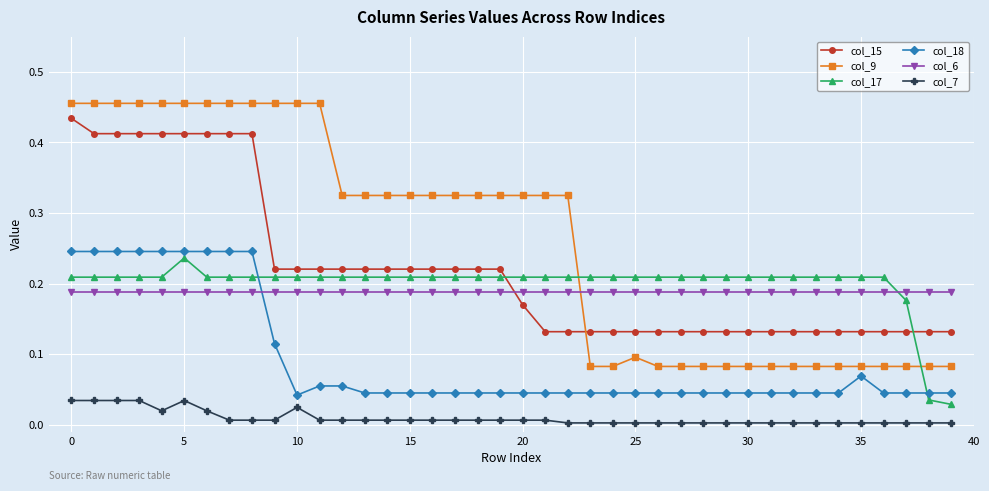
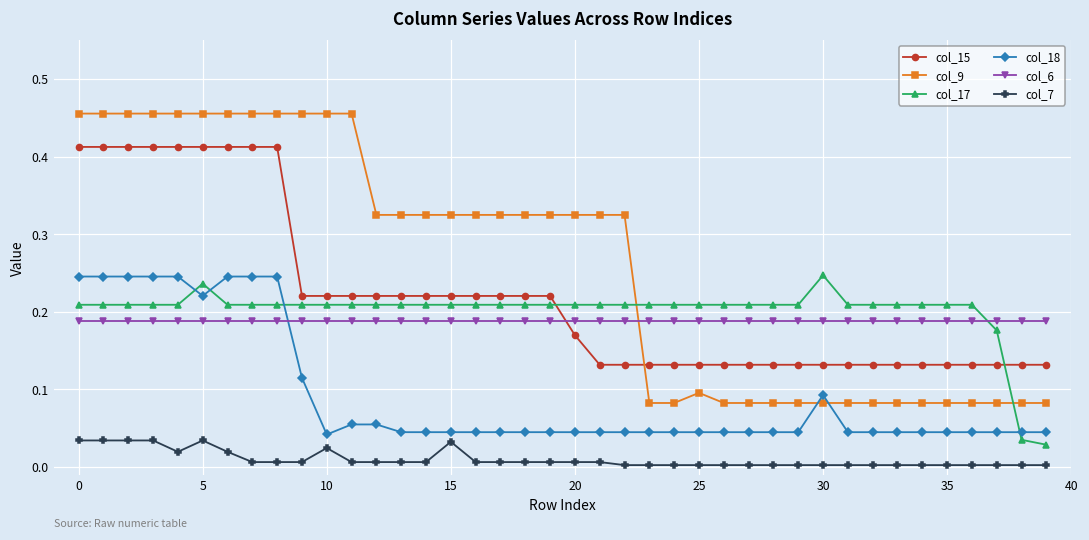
  {
    "col_15": {
-     "0": 0.43,
+     "0": 0.41,
      "5": 0.41,
      "10": 0.22,
      "15": 0.22,
      "20": 0.17,
      "25": 0.13,
      "30": 0.13,
      "35": 0.13
    },
    "col_9": {
      "0": 0.46,
      "5": 0.46,
      "10": 0.46,
      "15": 0.32,
      "20": 0.32,
      "25": 0.10,
      "30": 0.08,
      "35": 0.08
    },
    "col_17": {
      "0": 0.21,
      "5": 0.24,
      "10": 0.21,
      "15": 0.21,
      "20": 0.21,
      "25": 0.21,
-     "30": 0.21,
+     "30": 0.25,
      "35": 0.21
    },
    "col_18": {
      "0": 0.25,
-     "5": 0.25,
+     "5": 0.22,
      "10": 0.04,
      "15": 0.04,
      "20": 0.04,
      "25": 0.04,
-     "30": 0.04,
-     "35": 0.07
+     "30": 0.09,
+     "35": 0.04
    },
    "col_6": {
      "0": 0.19,
      "5": 0.19,
      "10": 0.19,
      "15": 0.19,
      "20": 0.19,
      "25": 0.19,
      "30": 0.19,
      "35": 0.19
    },
    "col_7": {
      "0": 0.03,
      "5": 0.03,
      "10": 0.02,
-     "15": 0.01,
+     "15": 0.03,
      "20": 0.01,
      "25": 0.00,
      "30": 0.00,
      "35": 0.00
    }
  }
